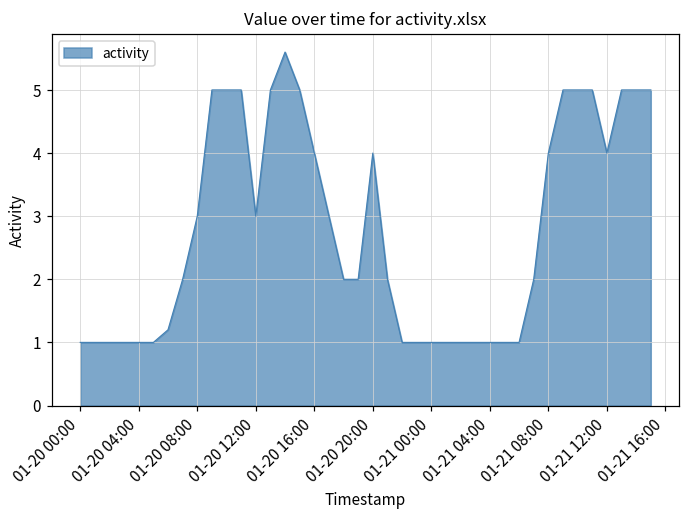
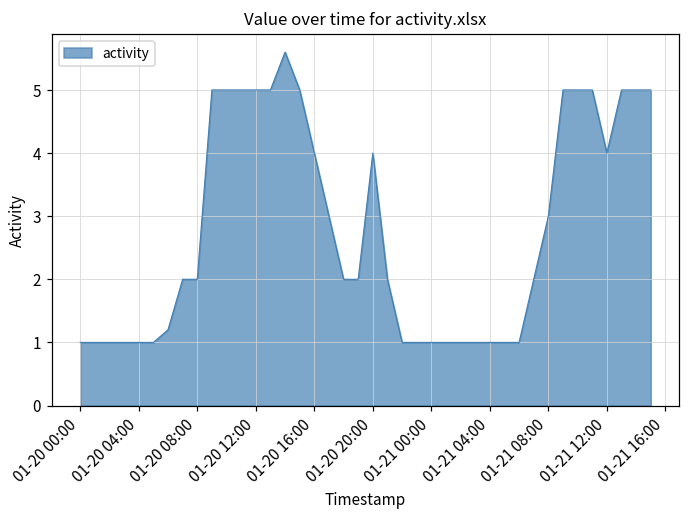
  {
    "01-20 00:00": 1,
    "01-20 04:00": 1,
-   "01-20 08:00": 3,
-   "01-20 12:00": 3,
+   "01-20 08:00": 2,
+   "01-20 12:00": 5,
    "01-20 16:00": 4,
    "01-20 20:00": 4,
    "01-21 00:00": 1,
    "01-21 04:00": 1,
-   "01-21 08:00": 4,
+   "01-21 08:00": 3,
    "01-21 12:00": 4
  }
